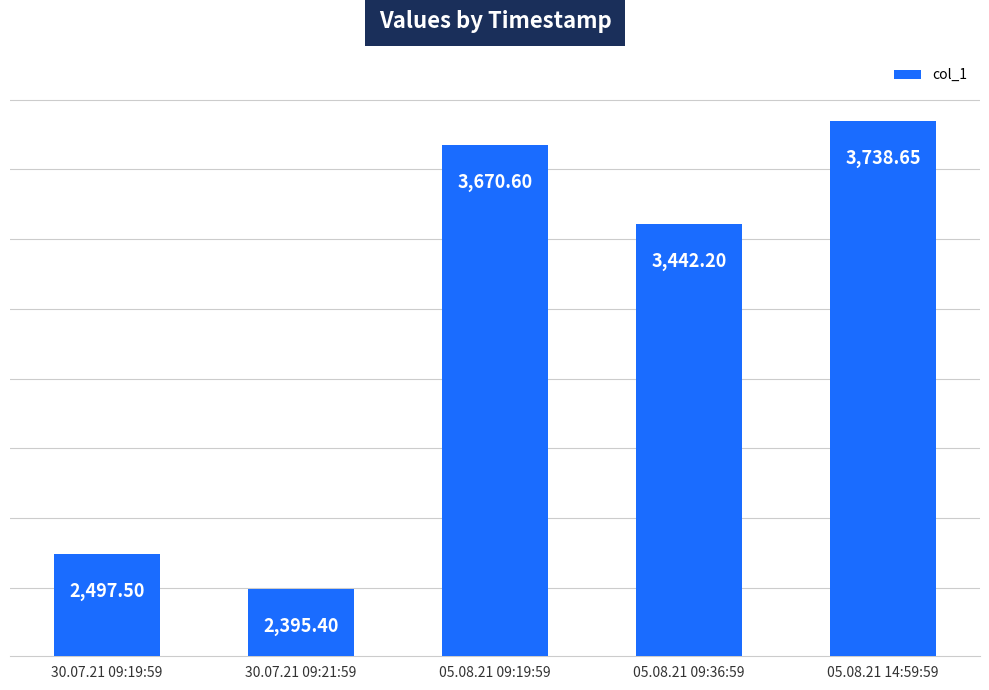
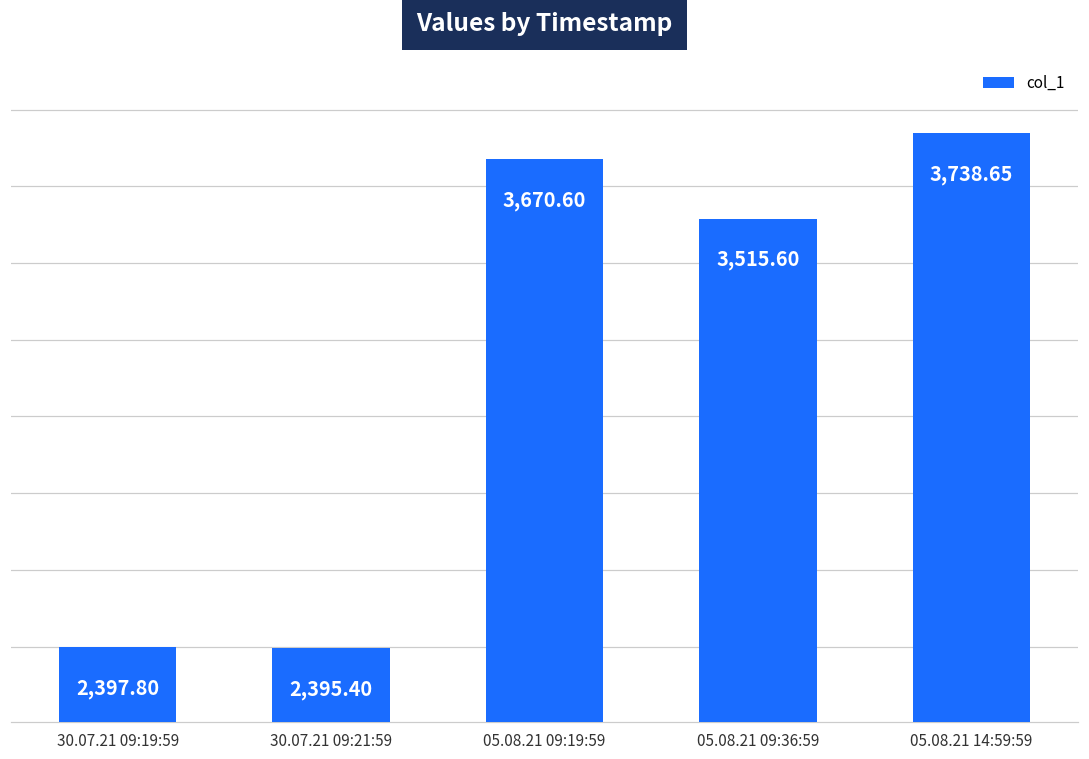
  {
-   "30.07.21 09:19:59": "2,497.50",
+   "30.07.21 09:19:59": "2,397.80",
    "30.07.21 09:21:59": "2,395.40",
    "05.08.21 09:19:59": "3,670.60",
-   "05.08.21 09:36:59": "3,442.20",
+   "05.08.21 09:36:59": "3,515.60",
    "05.08.21 14:59:59": "3,738.65"
  }
